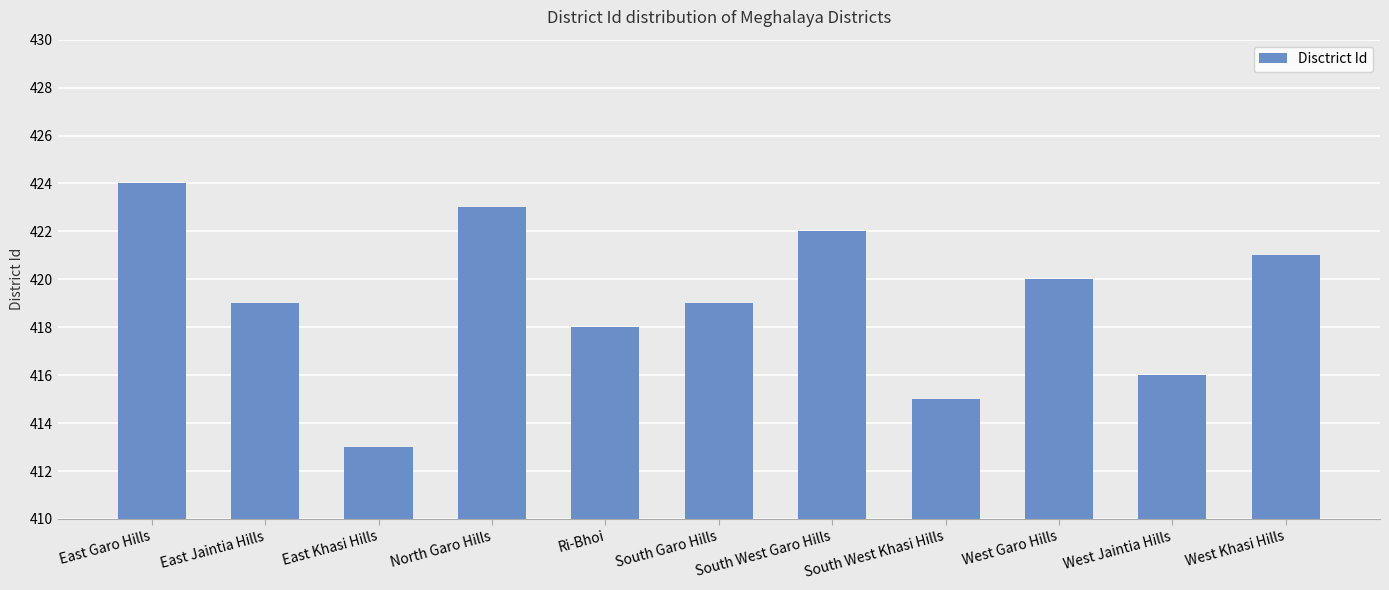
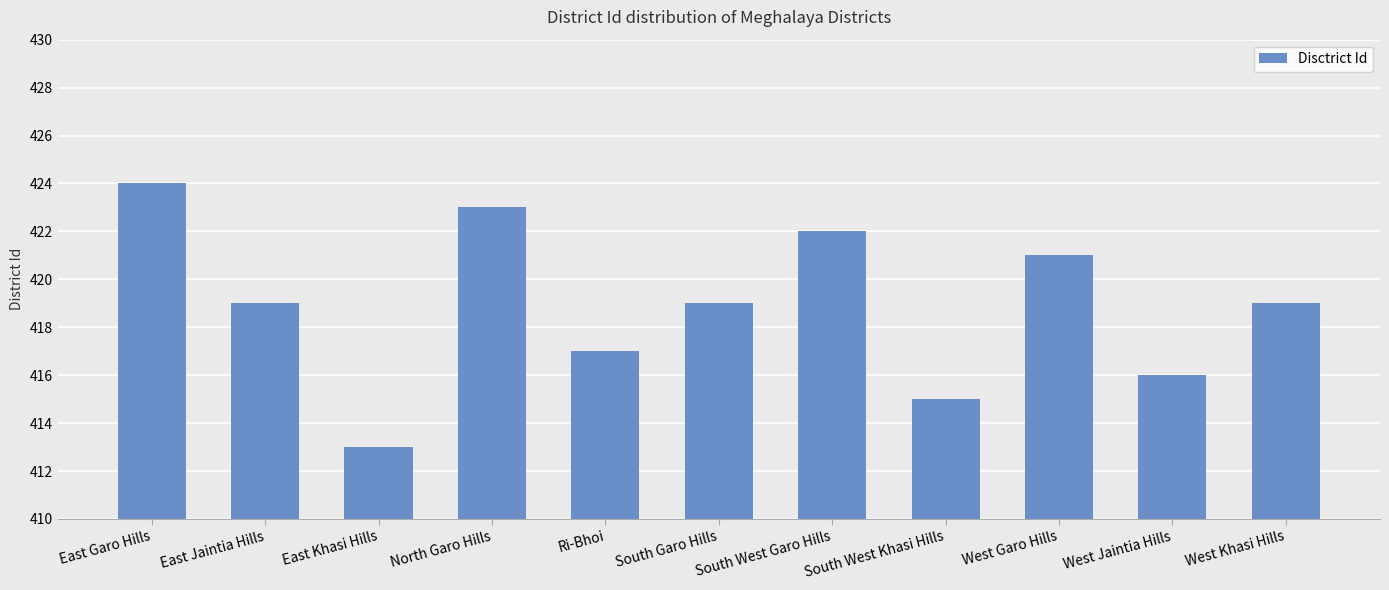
  {
    "East Garo Hills": 424,
    "East Jaintia Hills": 419,
    "East Khasi Hills": 413,
    "North Garo Hills": 423,
-   "Ri-Bhoi": 418,
+   "Ri-Bhoi": 417,
    "South Garo Hills": 419,
    "South West Garo Hills": 422,
    "South West Khasi Hills": 415,
-   "West Garo Hills": 420,
+   "West Garo Hills": 421,
    "West Jaintia Hills": 416,
-   "West Khasi Hills": 421
+   "West Khasi Hills": 419
  }
